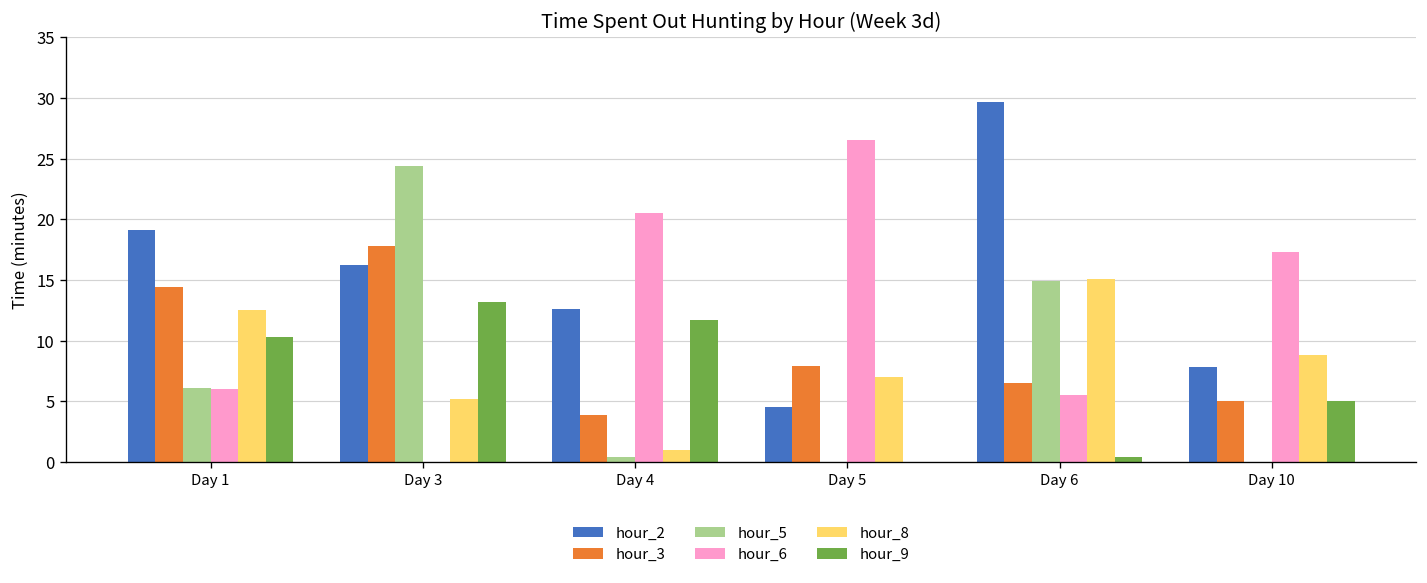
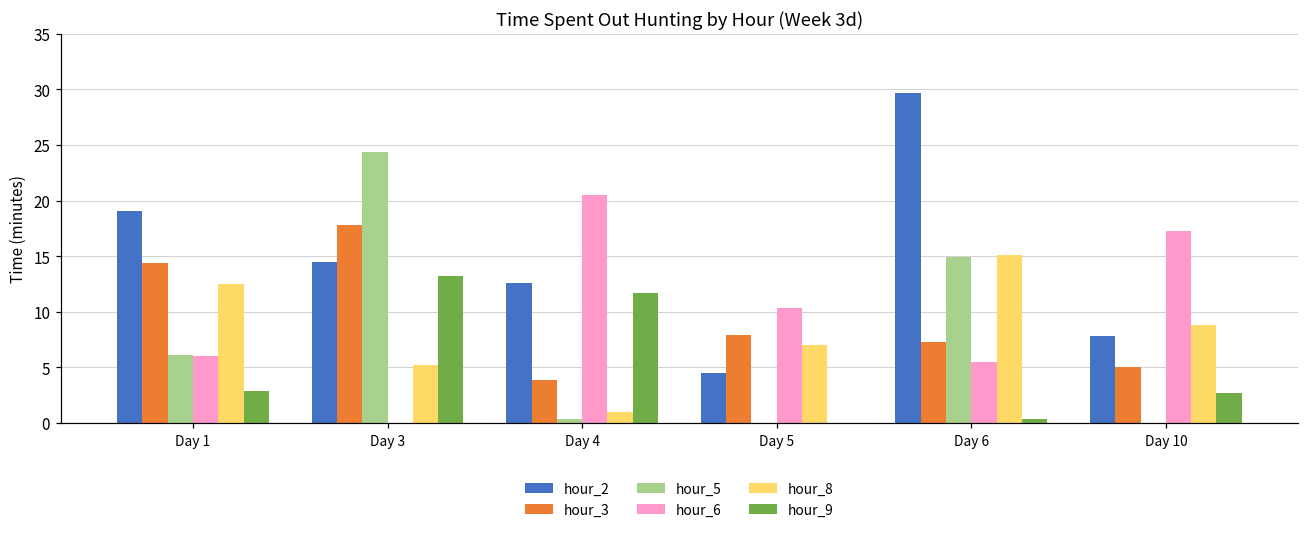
  {
    "hour_2": {
      "Day 1": 19.1,
-     "Day 3": 16.2,
+     "Day 3": 14.5,
      "Day 4": 12.6,
      "Day 5": 4.5,
      "Day 6": 29.7,
      "Day 10": 7.8
    },
    "hour_3": {
      "Day 1": 14.4,
      "Day 3": 17.8,
      "Day 4": 3.9,
      "Day 5": 7.9,
-     "Day 6": 6.5,
+     "Day 6": 7.3,
      "Day 10": 5.0
    },
    "hour_5": {
      "Day 1": 6.1,
      "Day 3": 24.4,
      "Day 4": 0.4,
      "Day 5": 0.0,
      "Day 6": 14.9,
      "Day 10": 0.0
    },
    "hour_6": {
      "Day 1": 6.0,
      "Day 3": 0.0,
      "Day 4": 20.5,
-     "Day 5": 26.5,
+     "Day 5": 10.3,
      "Day 6": 5.5,
      "Day 10": 17.3
    },
    "hour_8": {
      "Day 1": 12.5,
      "Day 3": 5.2,
      "Day 4": 1.0,
      "Day 5": 7.0,
      "Day 6": 15.1,
      "Day 10": 8.8
    },
    "hour_9": {
-     "Day 1": 10.3,
+     "Day 1": 2.9,
      "Day 3": 13.2,
      "Day 4": 11.7,
      "Day 5": 0.0,
      "Day 6": 0.4,
-     "Day 10": 5.0
+     "Day 10": 2.7
    }
  }
